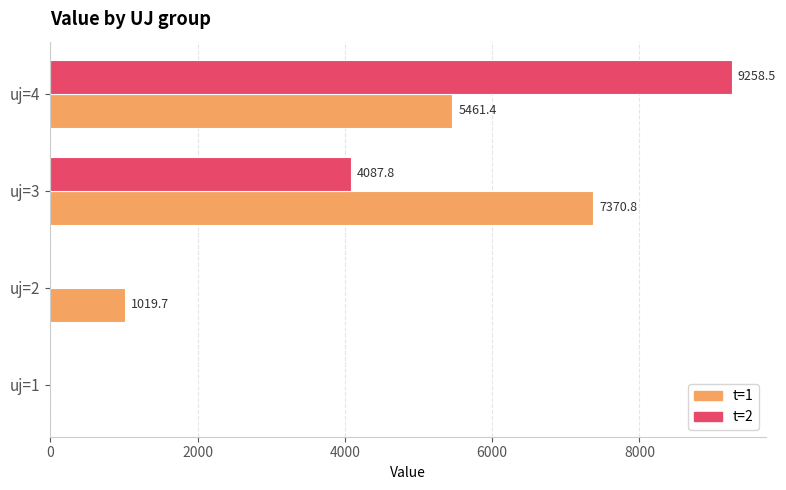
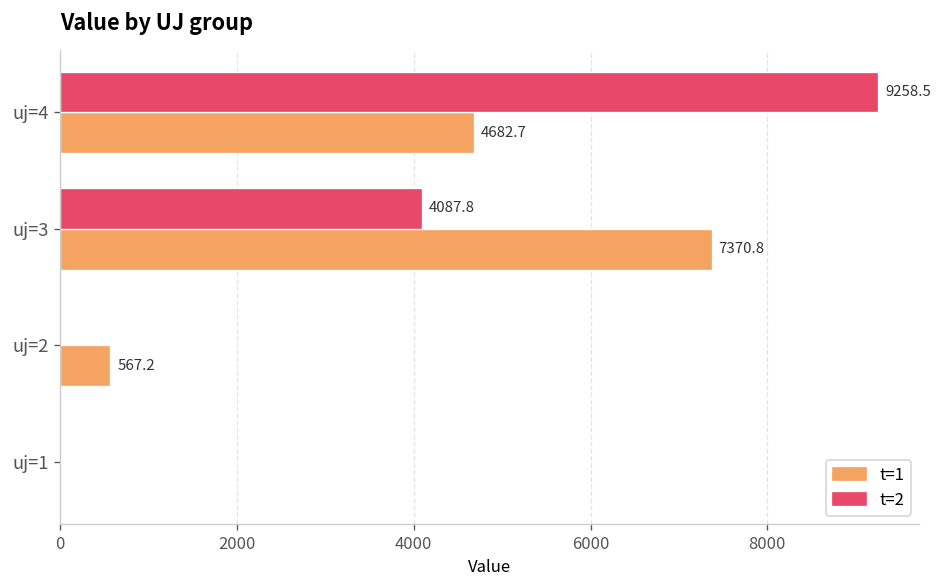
  {
    "t=1": {
-     "uj=4": 5461.4,
+     "uj=4": 4682.7,
      "uj=3": 7370.8,
-     "uj=2": 1019.7
+     "uj=2": 567.2
    },
    "t=2": {
      "uj=4": 9258.5,
      "uj=3": 4087.8
    }
  }
